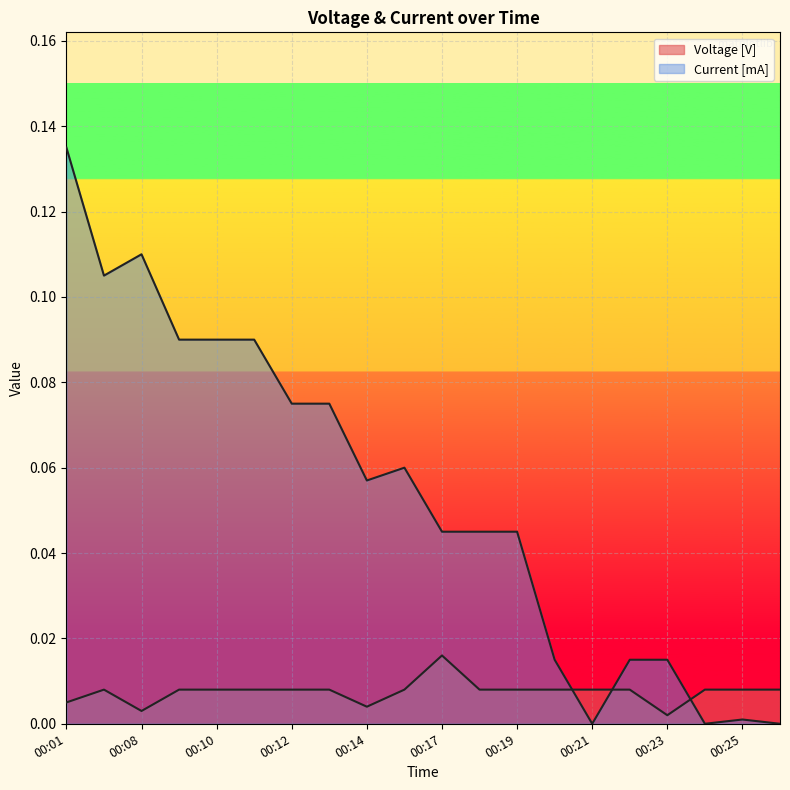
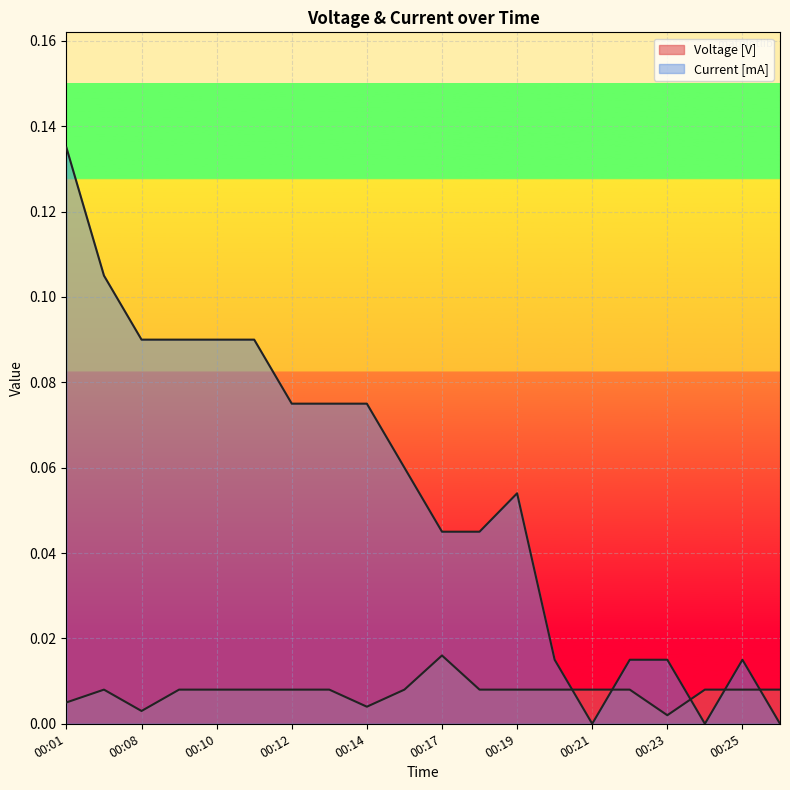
  {
    "Voltage [V]": {
      "00:01": 0.005,
      "00:08": 0.003,
      "00:10": 0.008,
      "00:12": 0.008,
      "00:14": 0.004,
      "00:17": 0.016,
      "00:19": 0.008,
      "00:21": 0.008,
      "00:23": 0.002,
      "00:25": 0.008
    },
    "Current [mA]": {
      "00:01": 0.135,
-     "00:08": 0.11,
+     "00:08": 0.09,
      "00:10": 0.090,
      "00:12": 0.075,
-     "00:14": 0.057,
+     "00:14": 0.075,
      "00:17": 0.045,
-     "00:19": 0.045,
+     "00:19": 0.054,
      "00:21": 0.000,
      "00:23": 0.015,
-     "00:25": 0.001
+     "00:25": 0.015
    }
  }
